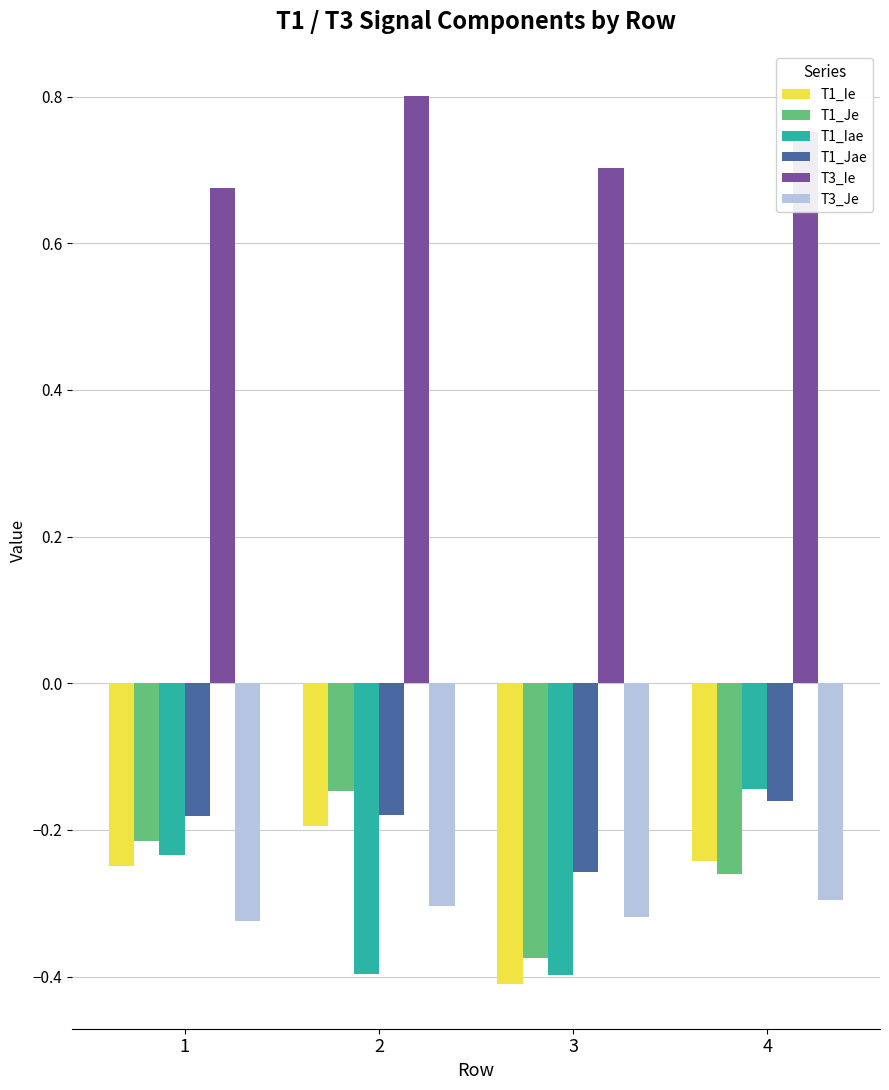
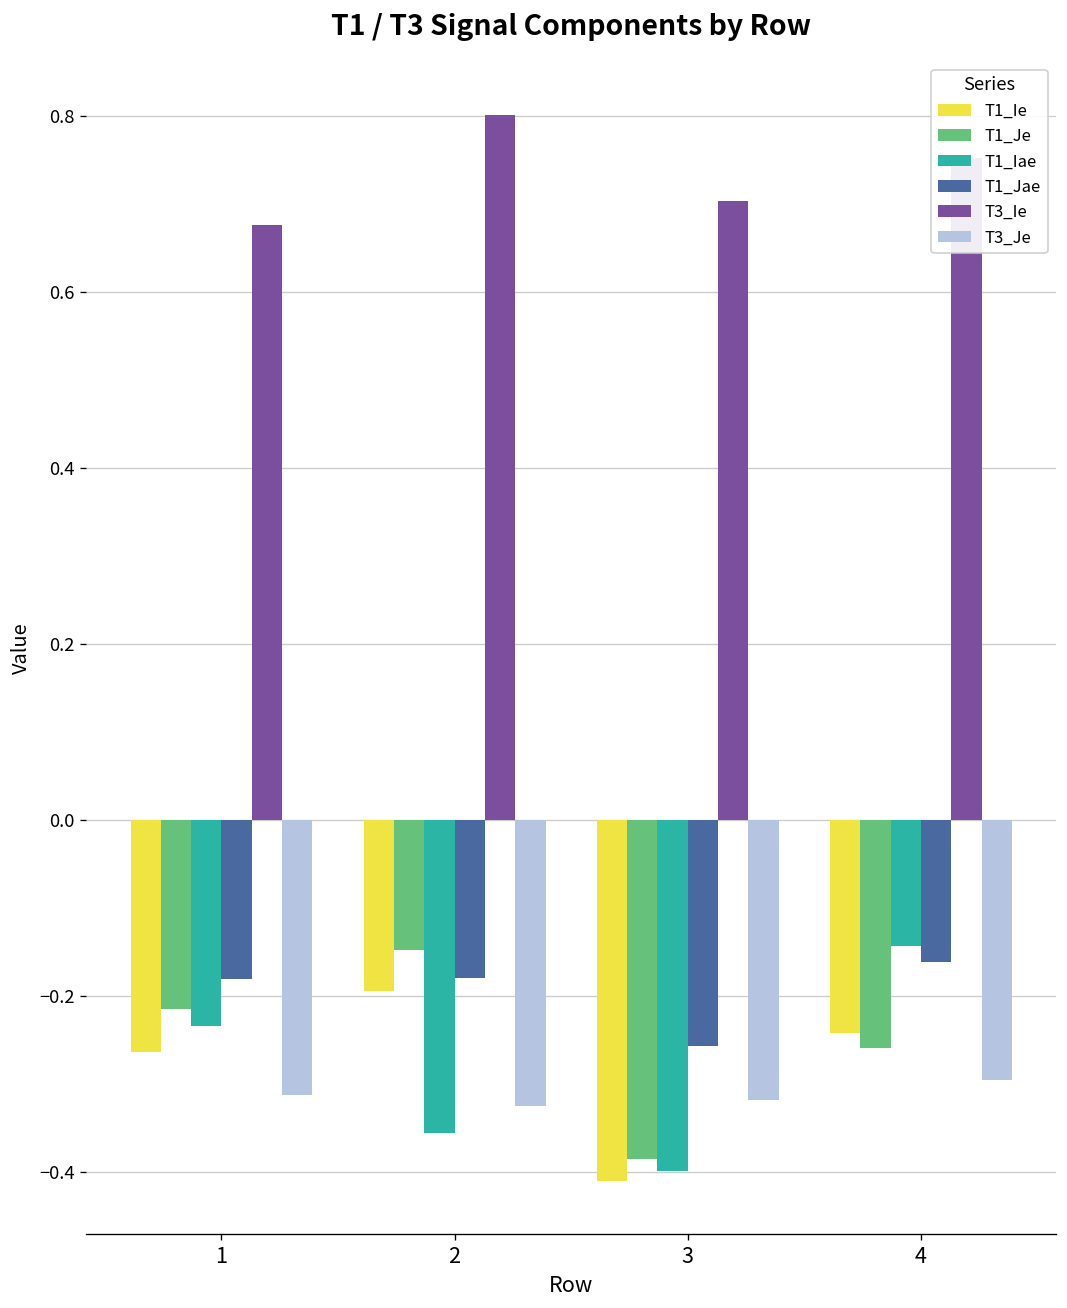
  {
    "T1_Ie": {
-     "1": -0.25,
+     "1": -0.26,
      "2": -0.19,
      "3": -0.41,
      "4": -0.24
    },
    "T1_Je": {
      "1": -0.22,
      "2": -0.15,
-     "3": -0.37,
+     "3": -0.39,
      "4": -0.26
    },
    "T1_Iae": {
      "1": -0.23,
-     "2": -0.40,
+     "2": -0.36,
      "3": -0.40,
      "4": -0.14
    },
    "T3_Je": {
-     "1": -0.32,
-     "2": -0.30,
+     "1": -0.31,
+     "2": -0.33,
      "3": -0.32,
      "4": -0.30
    }
  }
